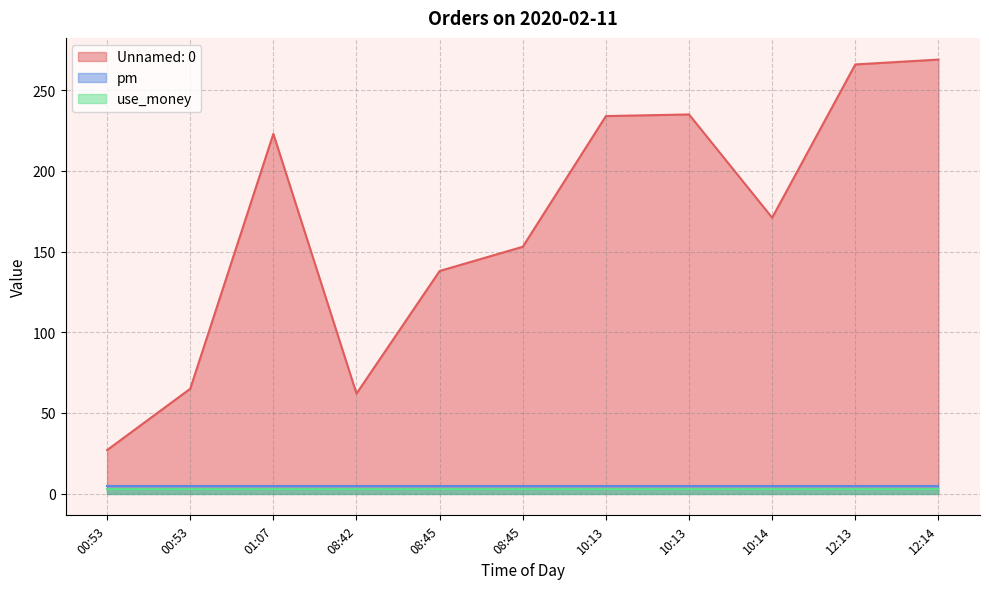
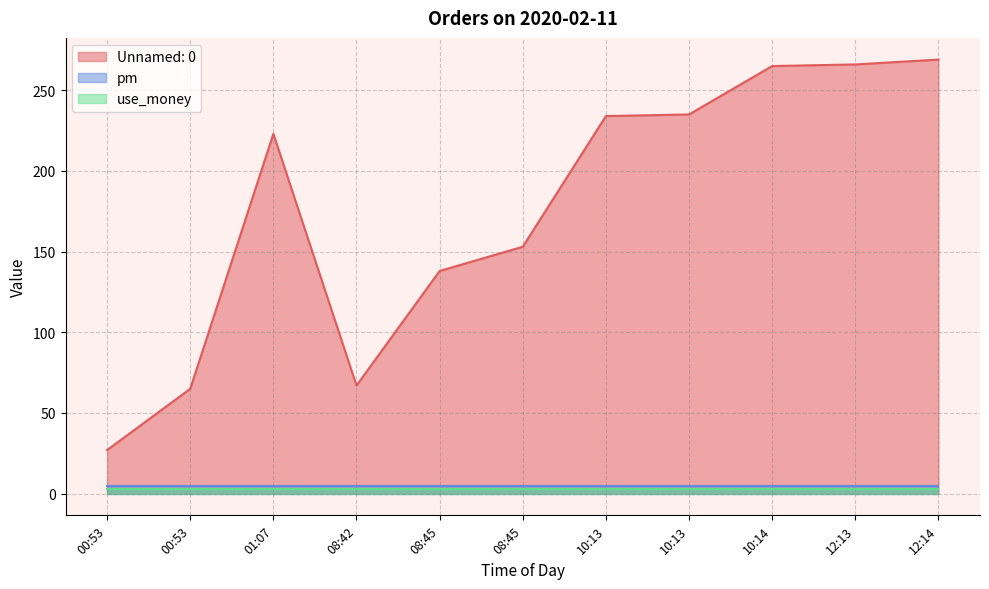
  {
    "Unnamed: 0": {
      "01:07": 223,
-     "08:42": 62,
-     "10:14": 171,
+     "08:42": 67,
+     "10:14": 265,
      "12:13": 266,
      "12:14": 269
    },
    "pm": {
      "01:07": 5,
      "08:42": 5,
      "10:14": 5,
      "12:13": 5,
      "12:14": 5
    },
    "use_money": {
      "01:07": 3,
      "08:42": 3,
      "10:14": 3,
      "12:13": 3,
      "12:14": 3
    }
  }
